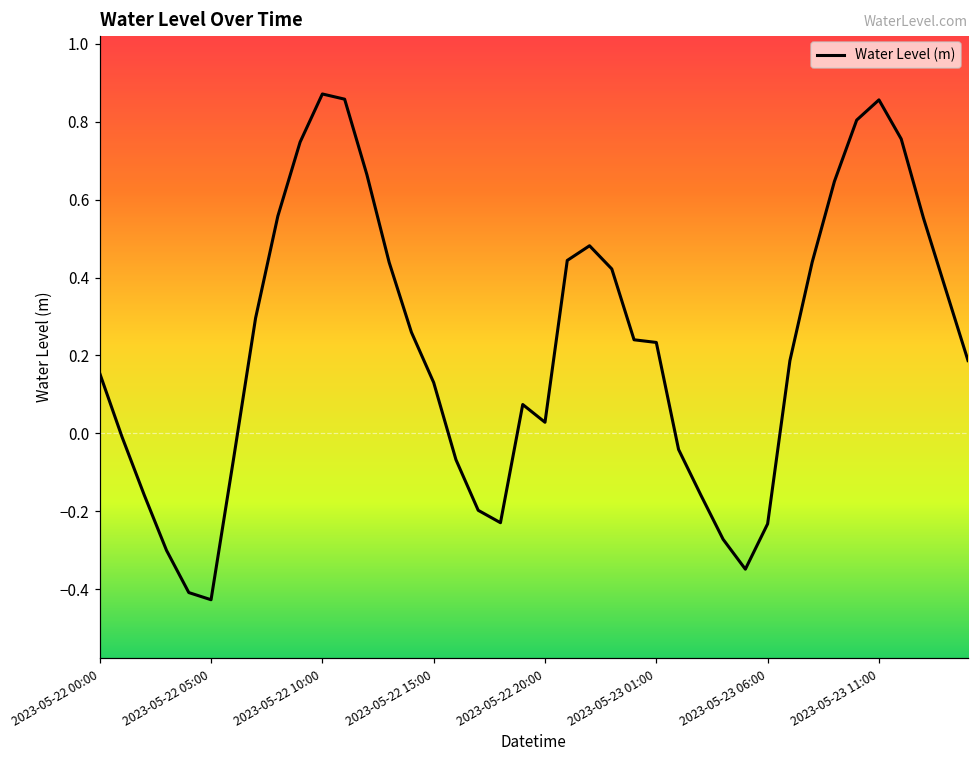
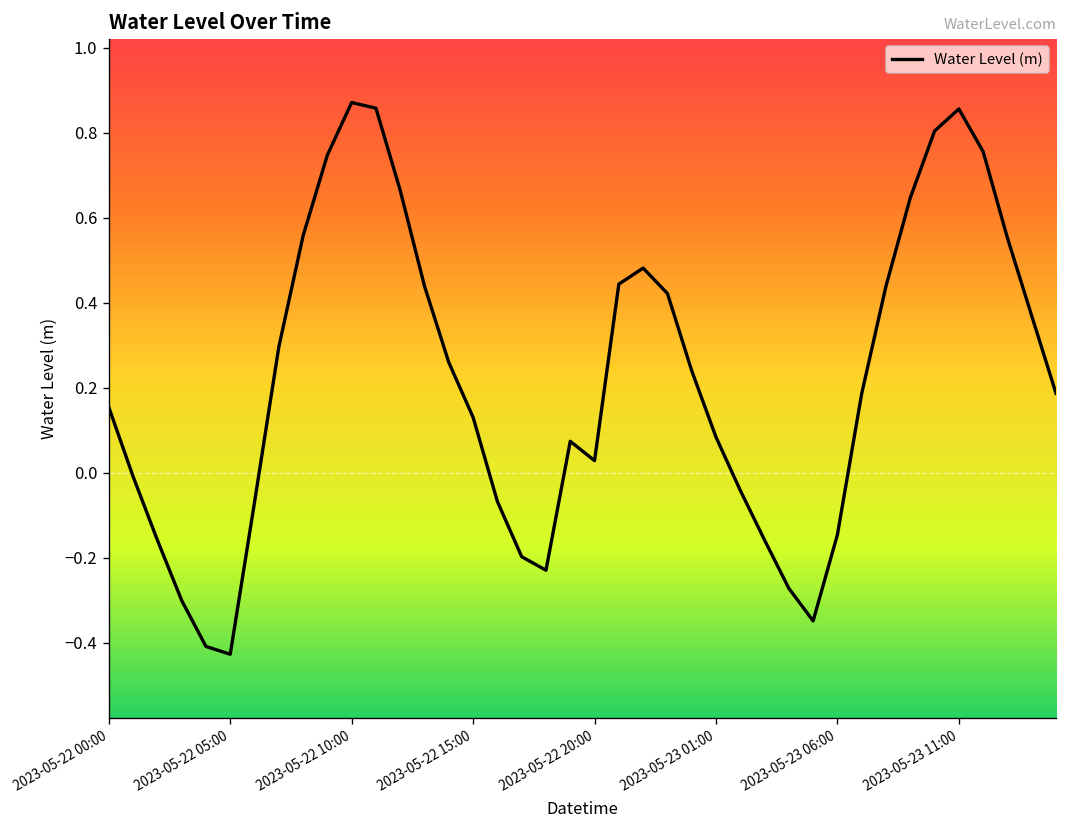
  {
    "2023-05-22 00:00": 0.15,
    "2023-05-22 05:00": -0.43,
    "2023-05-22 10:00": 0.87,
    "2023-05-22 15:00": 0.13,
    "2023-05-22 20:00": 0.03,
-   "2023-05-23 01:00": 0.23,
-   "2023-05-23 06:00": -0.23,
+   "2023-05-23 01:00": 0.08,
+   "2023-05-23 06:00": -0.15,
    "2023-05-23 11:00": 0.86
  }
